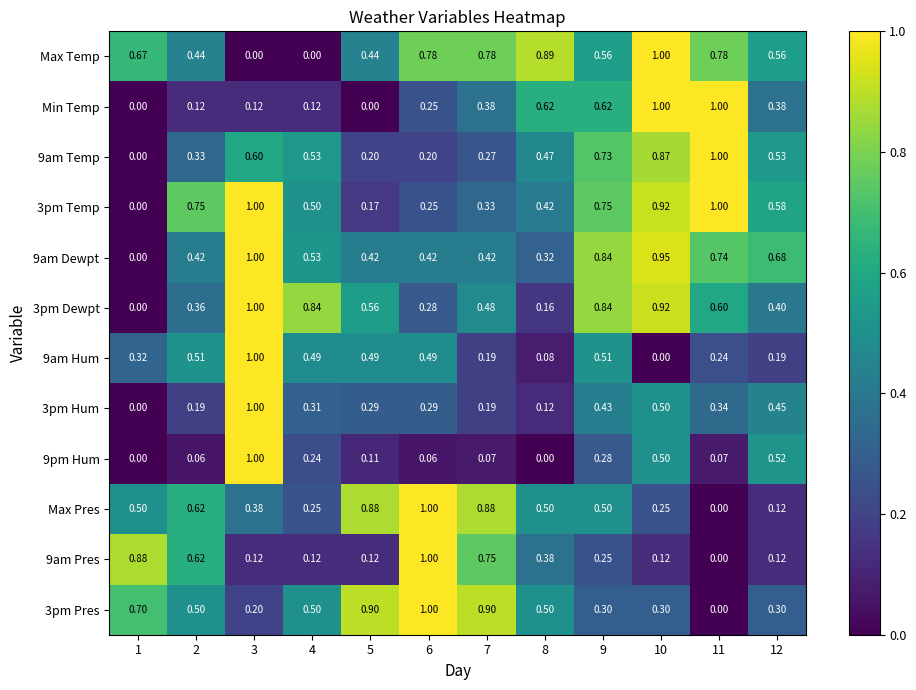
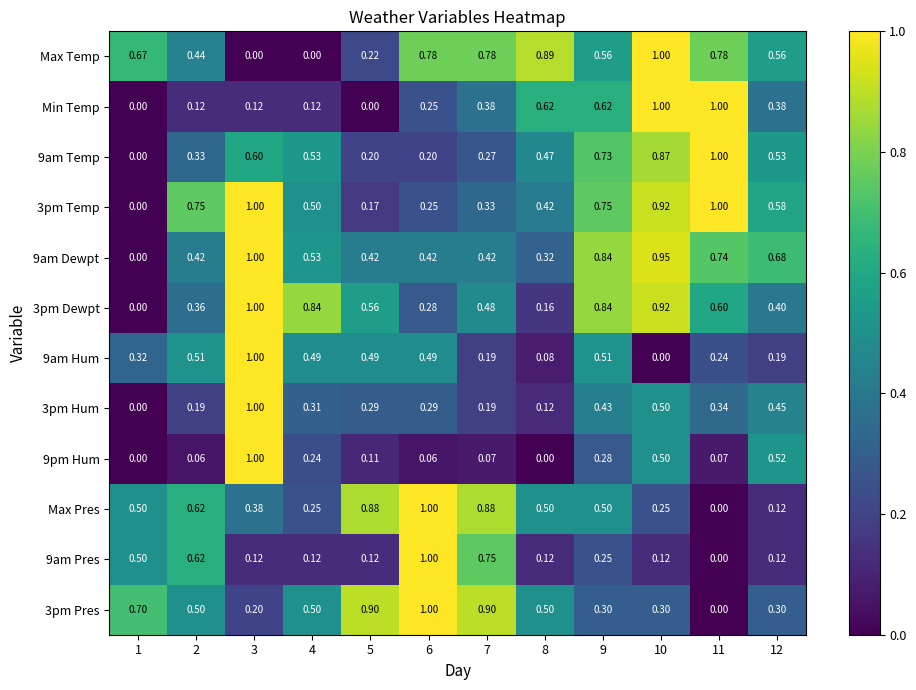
  {
    "Max Temp": {
      "1": 0.67,
      "2": 0.44,
      "3": 0.00,
      "4": 0.00,
-     "5": 0.44,
+     "5": 0.22,
      "6": 0.78,
      "7": 0.78,
      "8": 0.89,
      "9": 0.56,
      "10": 1.00,
      "11": 0.78,
      "12": 0.56
    },
    "Min Temp": {
      "1": 0.00,
      "2": 0.12,
      "3": 0.12,
      "4": 0.12,
      "5": 0.00,
      "6": 0.25,
      "7": 0.38,
      "8": 0.62,
      "9": 0.62,
      "10": 1.00,
      "11": 1.00,
      "12": 0.38
    },
    "9am Temp": {
      "1": 0.00,
      "2": 0.33,
      "3": 0.60,
      "4": 0.53,
      "5": 0.20,
      "6": 0.20,
      "7": 0.27,
      "8": 0.47,
      "9": 0.73,
      "10": 0.87,
      "11": 1.00,
      "12": 0.53
    },
    "3pm Temp": {
      "1": 0.00,
      "2": 0.75,
      "3": 1.00,
      "4": 0.50,
      "5": 0.17,
      "6": 0.25,
      "7": 0.33,
      "8": 0.42,
      "9": 0.75,
      "10": 0.92,
      "11": 1.00,
      "12": 0.58
    },
    "9am Dewpt": {
      "1": 0.00,
      "2": 0.42,
      "3": 1.00,
      "4": 0.53,
      "5": 0.42,
      "6": 0.42,
      "7": 0.42,
      "8": 0.32,
      "9": 0.84,
      "10": 0.95,
      "11": 0.74,
      "12": 0.68
    },
    "3pm Dewpt": {
      "1": 0.00,
      "2": 0.36,
      "3": 1.00,
      "4": 0.84,
      "5": 0.56,
      "6": 0.28,
      "7": 0.48,
      "8": 0.16,
      "9": 0.84,
      "10": 0.92,
      "11": 0.60,
      "12": 0.40
    },
    "9am Hum": {
      "1": 0.32,
      "2": 0.51,
      "3": 1.00,
      "4": 0.49,
      "5": 0.49,
      "6": 0.49,
      "7": 0.19,
      "8": 0.08,
      "9": 0.51,
      "10": 0.00,
      "11": 0.24,
      "12": 0.19
    },
    "3pm Hum": {
      "1": 0.00,
      "2": 0.19,
      "3": 1.00,
      "4": 0.31,
      "5": 0.29,
      "6": 0.29,
      "7": 0.19,
      "8": 0.12,
      "9": 0.43,
      "10": 0.50,
      "11": 0.34,
      "12": 0.45
    },
    "9pm Hum": {
      "1": 0.00,
      "2": 0.06,
      "3": 1.00,
      "4": 0.24,
      "5": 0.11,
      "6": 0.06,
      "7": 0.07,
      "8": 0.00,
      "9": 0.28,
      "10": 0.50,
      "11": 0.07,
      "12": 0.52
    },
    "Max Pres": {
      "1": 0.50,
      "2": 0.62,
      "3": 0.38,
      "4": 0.25,
      "5": 0.88,
      "6": 1.00,
      "7": 0.88,
      "8": 0.50,
      "9": 0.50,
      "10": 0.25,
      "11": 0.00,
      "12": 0.12
    },
    "9am Pres": {
-     "1": 0.88,
+     "1": 0.50,
      "2": 0.62,
      "3": 0.12,
      "4": 0.12,
      "5": 0.12,
      "6": 1.00,
      "7": 0.75,
-     "8": 0.38,
+     "8": 0.12,
      "9": 0.25,
      "10": 0.12,
      "11": 0.00,
      "12": 0.12
    },
    "3pm Pres": {
      "1": 0.70,
      "2": 0.50,
      "3": 0.20,
      "4": 0.50,
      "5": 0.90,
      "6": 1.00,
      "7": 0.90,
      "8": 0.50,
      "9": 0.30,
      "10": 0.30,
      "11": 0.00,
      "12": 0.30
    }
  }
